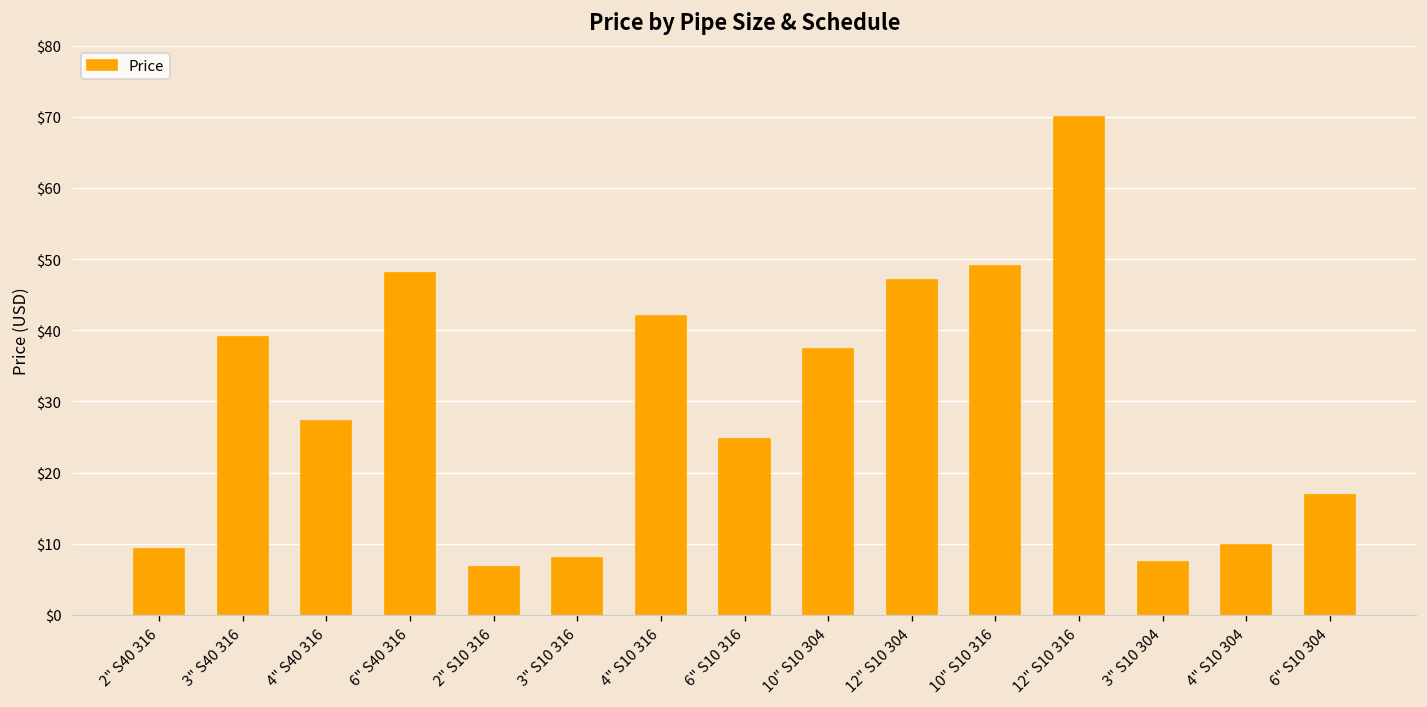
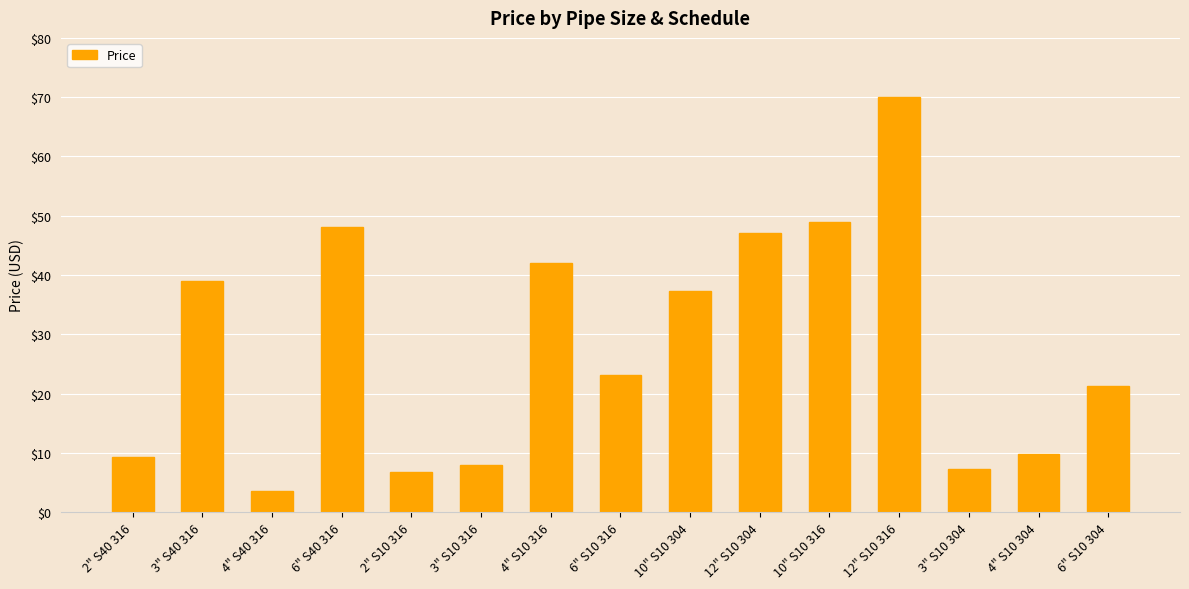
  {
    "2\" S40 316": "$9",
    "3\" S40 316": "$39",
-   "4\" S40 316": "$27",
+   "4\" S40 316": "$4",
    "6\" S40 316": "$48",
    "2\" S10 316": "$7",
    "3\" S10 316": "$8",
    "4\" S10 316": "$42",
-   "6\" S10 316": "$25",
+   "6\" S10 316": "$23",
    "10\" S10 304": "$37",
    "12\" S10 304": "$47",
    "10\" S10 316": "$49",
    "12\" S10 316": "$70",
    "3\" S10 304": "$7",
    "4\" S10 304": "$10",
-   "6\" S10 304": "$17"
+   "6\" S10 304": "$21"
  }
